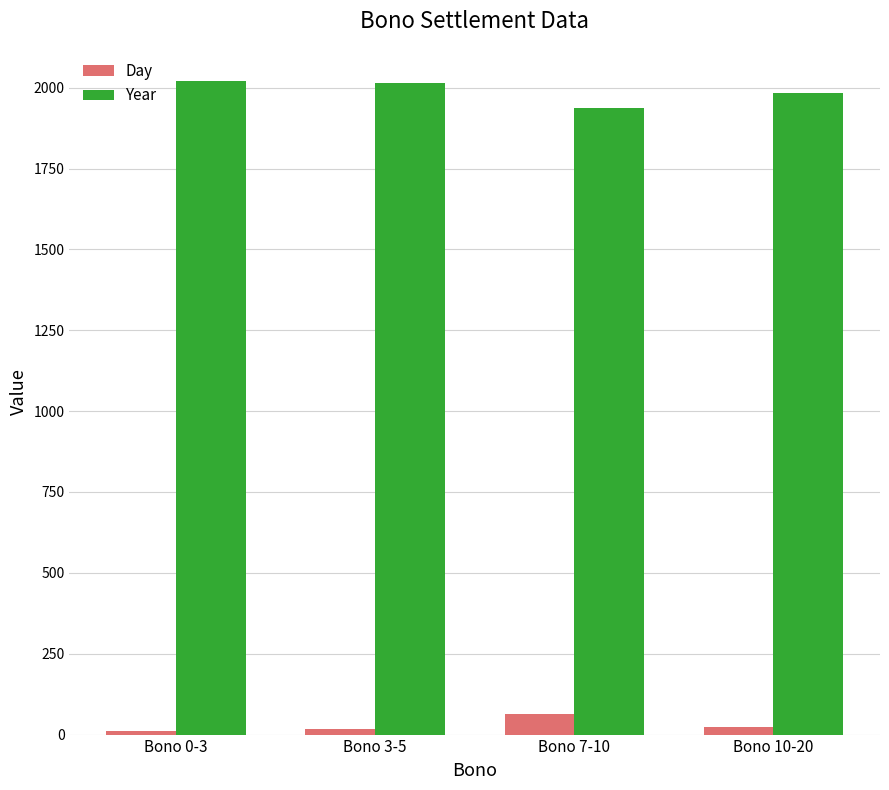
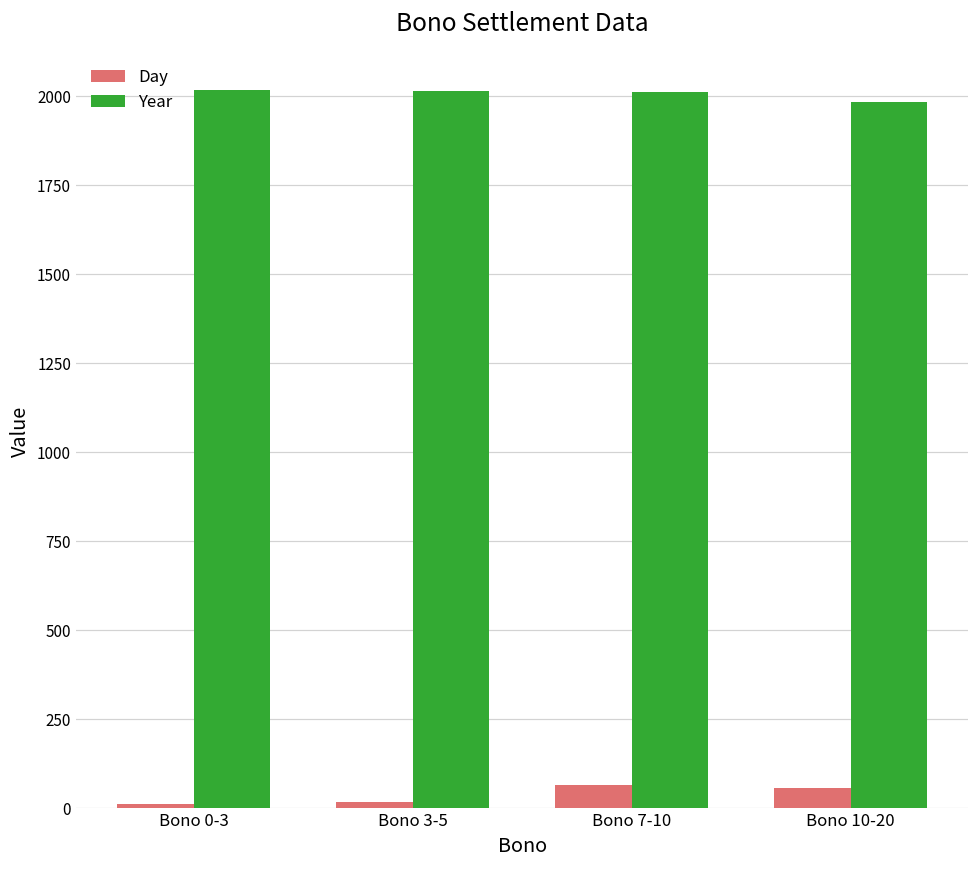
  {
    "Day": {
      "Bono 0-3": 10,
      "Bono 3-5": 20,
      "Bono 7-10": 70,
-     "Bono 10-20": 20
+     "Bono 10-20": 60
    },
    "Year": {
      "Bono 0-3": 2020,
      "Bono 3-5": 2020,
-     "Bono 7-10": 1940,
+     "Bono 7-10": 2010,
      "Bono 10-20": 1980
    }
  }
